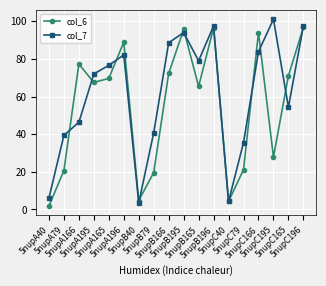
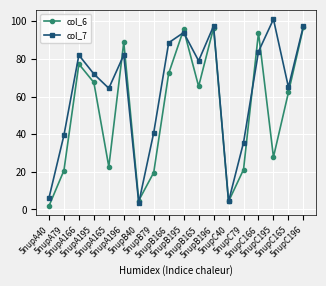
  {
    "col_6": {
      "5nupA40": 2,
      "5nupA79": 21,
      "5nupA166": 77,
      "5nupA195": 67,
-     "5nupA165": 70,
+     "5nupA165": 23,
      "5nupA196": 89,
      "5nupB79": 20,
      "5nupB166": 72,
      "5nupB195": 96,
      "5nupB165": 65,
      "5nupC79": 21,
      "5nupC166": 94,
      "5nupC195": 28,
-     "5nupC165": 71
+     "5nupC165": 62
    },
    "col_7": {
      "5nupA40": 6,
      "5nupA79": 39,
-     "5nupA166": 46,
+     "5nupA166": 82,
      "5nupA195": 72,
-     "5nupA165": 77,
+     "5nupA165": 64,
      "5nupA196": 82,
      "5nupB79": 41,
      "5nupB166": 89,
      "5nupB195": 94,
      "5nupB165": 79,
      "5nupC79": 36,
      "5nupC166": 84,
      "5nupC195": 101,
-     "5nupC165": 54
+     "5nupC165": 65
    }
  }
